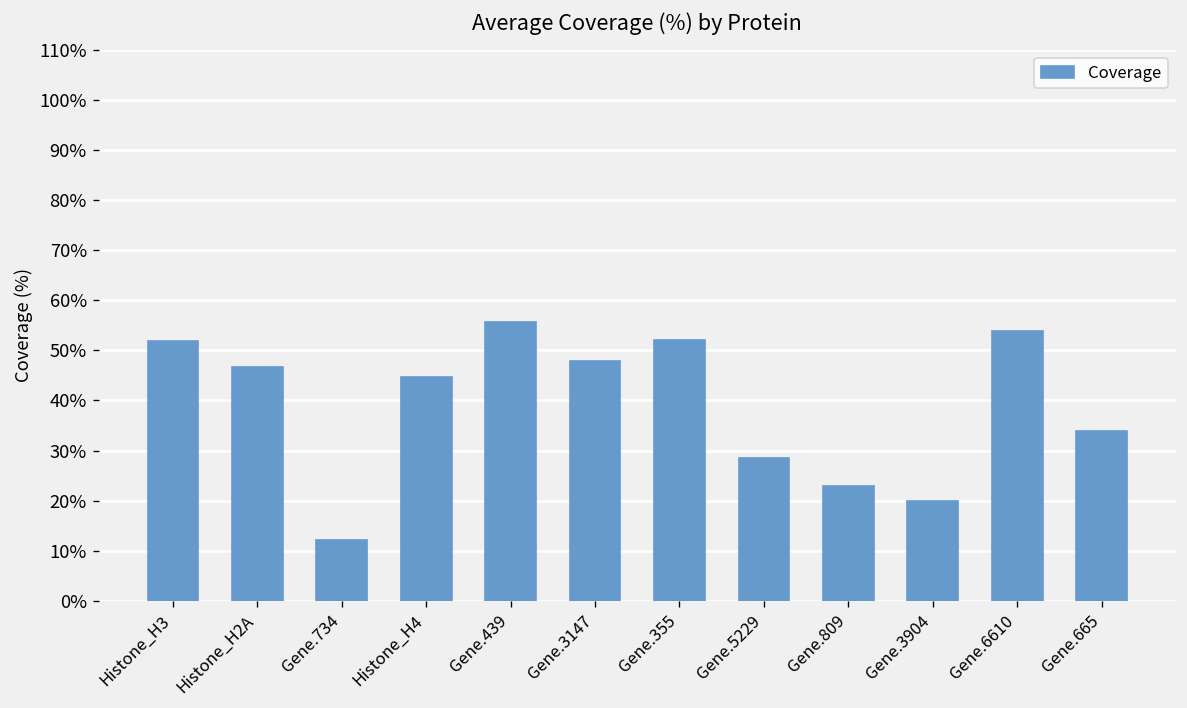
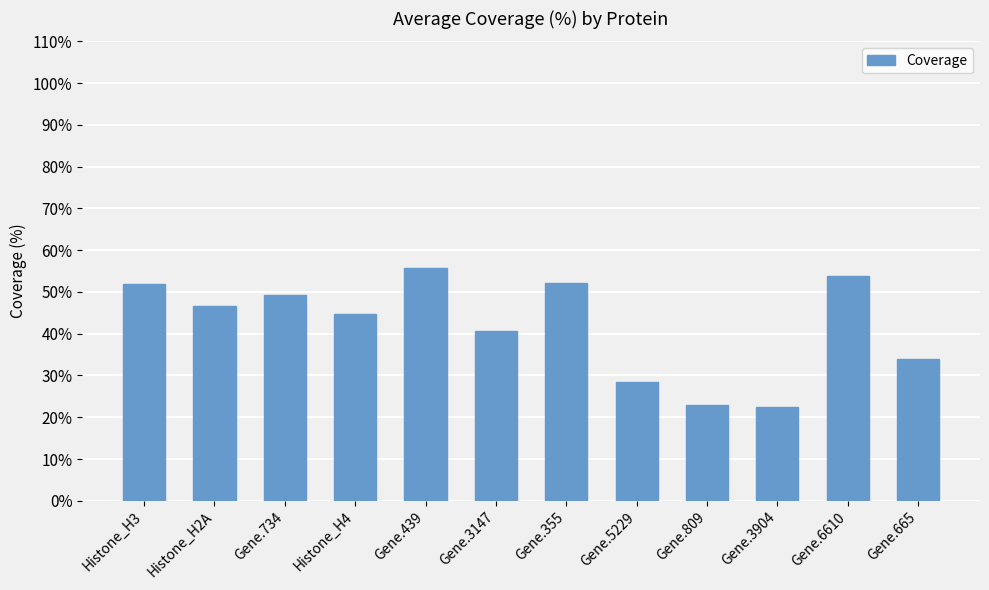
  {
    "Histone_H3": "52%",
    "Histone_H2A": "47%",
-   "Gene.734": "12%",
+   "Gene.734": "49%",
    "Histone_H4": "45%",
    "Gene.439": "56%",
-   "Gene.3147": "48%",
+   "Gene.3147": "41%",
    "Gene.355": "52%",
    "Gene.5229": "28%",
    "Gene.809": "23%",
-   "Gene.3904": "20%",
+   "Gene.3904": "23%",
    "Gene.6610": "54%",
    "Gene.665": "34%"
  }
